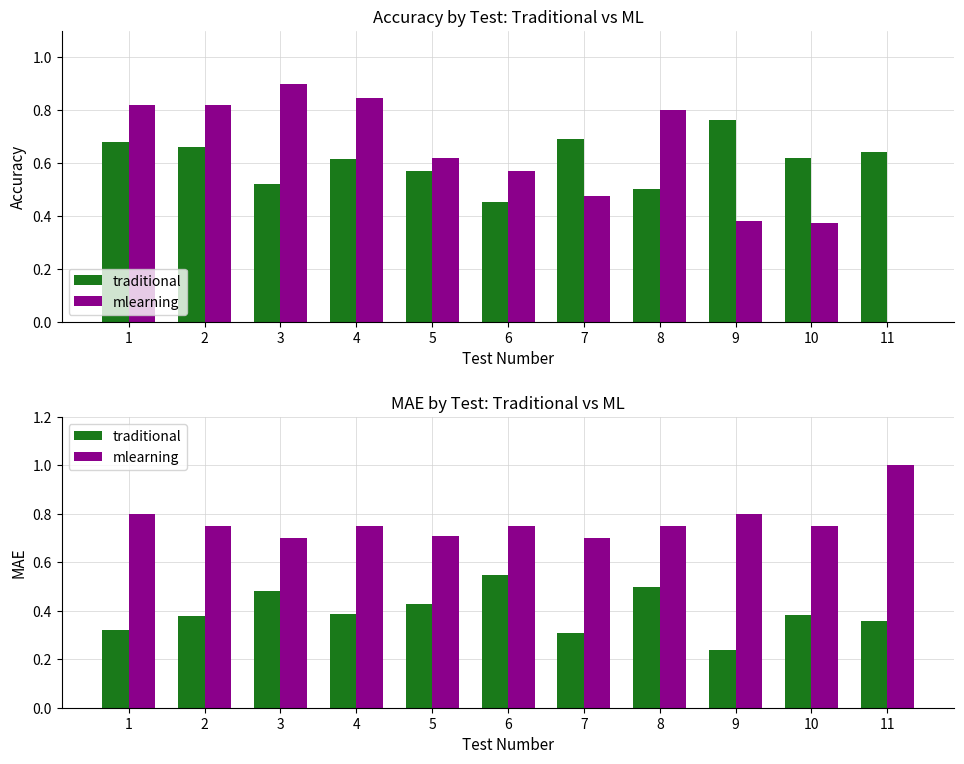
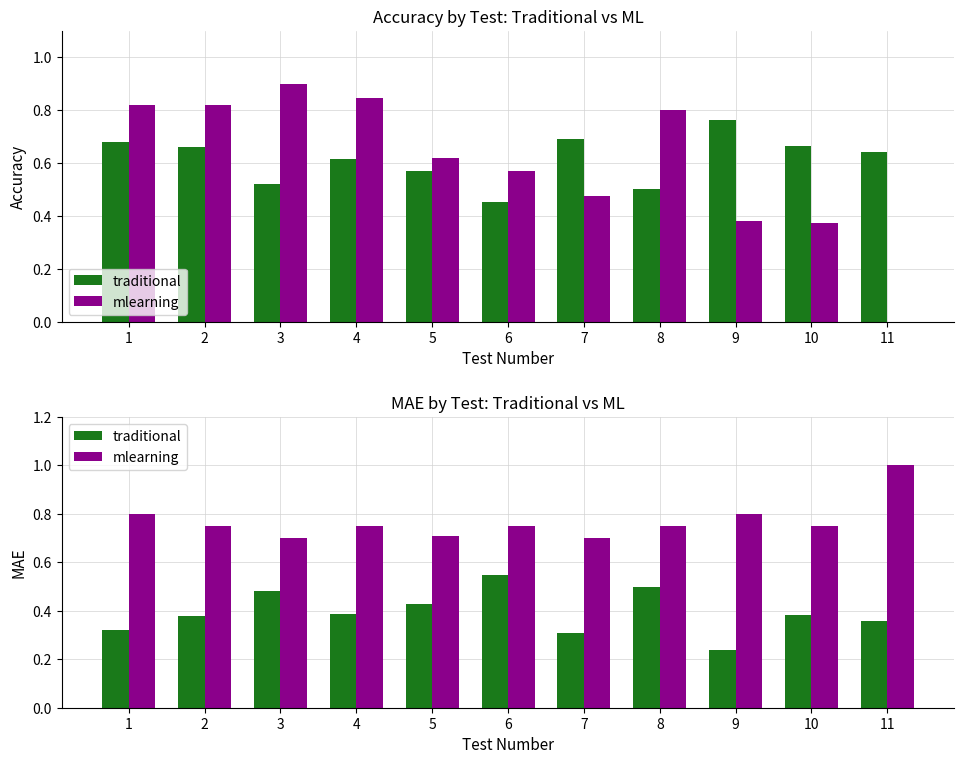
  {
    "Accuracy by Test: Traditional vs ML": {
      "traditional": {
        "1": 0.68,
        "2": 0.66,
        "3": 0.52,
        "4": 0.62,
        "5": 0.57,
        "6": 0.45,
        "7": 0.69,
        "8": 0.50,
        "9": 0.76,
-       "10": 0.62,
+       "10": 0.67,
        "11": 0.64
      },
      "mlearning": {
        "1": 0.82,
        "2": 0.82,
        "3": 0.90,
        "4": 0.85,
        "5": 0.62,
        "6": 0.57,
        "7": 0.48,
        "8": 0.80,
        "9": 0.38,
        "10": 0.38,
        "11": 0.00
      }
    },
    "MAE by Test: Traditional vs ML": {
      "traditional": {
        "1": 0.32,
        "2": 0.38,
        "3": 0.48,
        "4": 0.39,
        "5": 0.43,
        "6": 0.55,
        "7": 0.31,
        "8": 0.50,
        "9": 0.24,
        "10": 0.38,
        "11": 0.36
      },
      "mlearning": {
        "1": 0.80,
        "2": 0.75,
        "3": 0.70,
        "4": 0.75,
        "5": 0.71,
        "6": 0.75,
        "7": 0.70,
        "8": 0.75,
        "9": 0.80,
        "10": 0.75,
        "11": 1.00
      }
    }
  }
